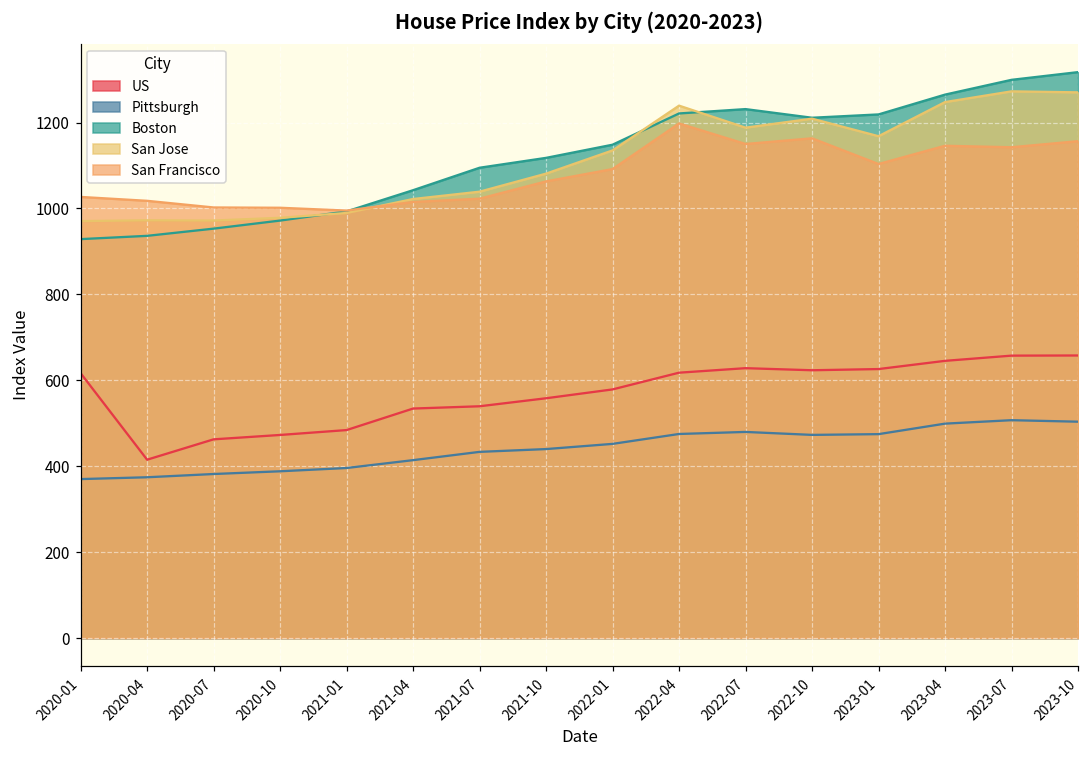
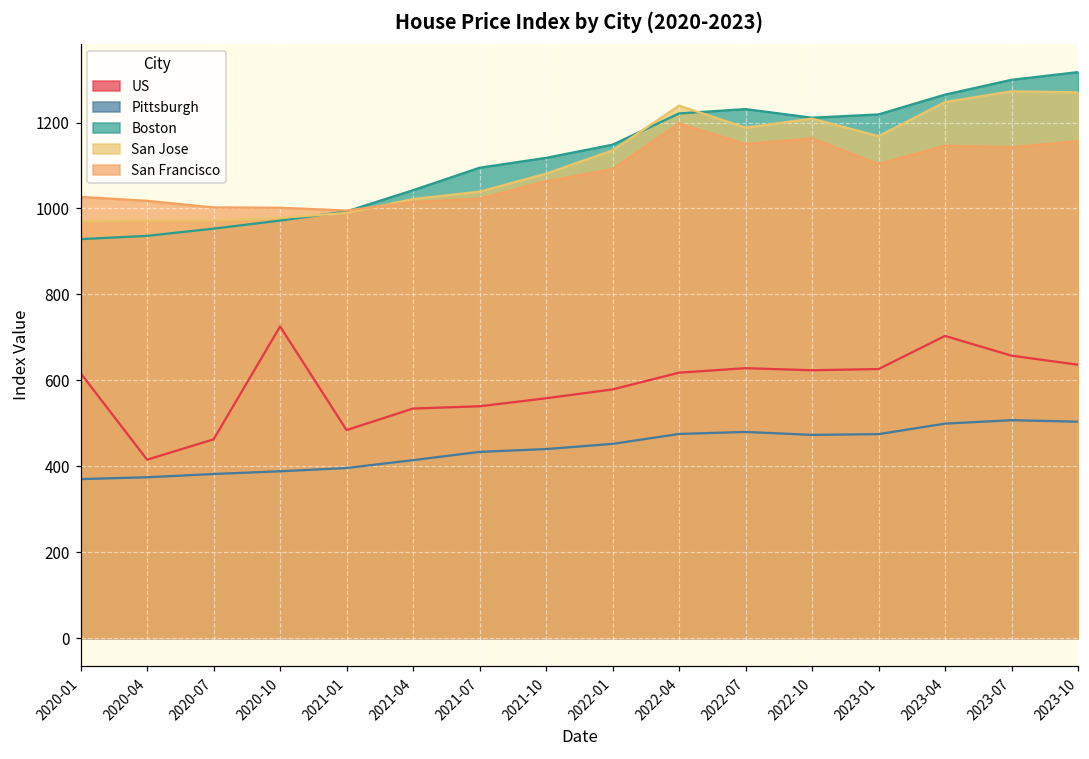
  {
    "US": {
      "2020-01": 620,
      "2020-04": 420,
      "2020-07": 460,
-     "2020-10": 470,
+     "2020-10": 730,
      "2021-01": 480,
      "2021-04": 530,
      "2021-07": 540,
      "2021-10": 560,
      "2022-01": 580,
      "2022-04": 620,
      "2022-07": 630,
      "2022-10": 620,
      "2023-01": 630,
-     "2023-04": 650,
+     "2023-04": 700,
      "2023-07": 660,
-     "2023-10": 660
+     "2023-10": 640
    }
  }
